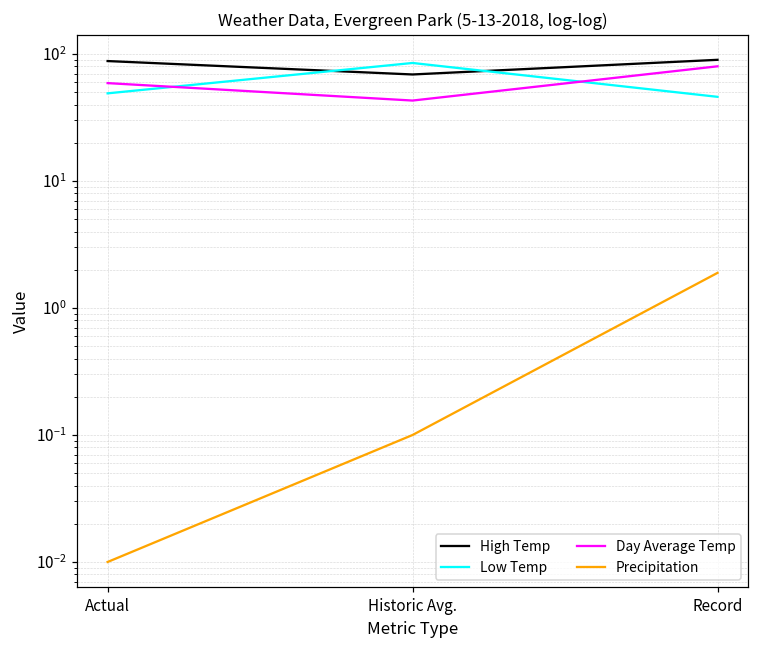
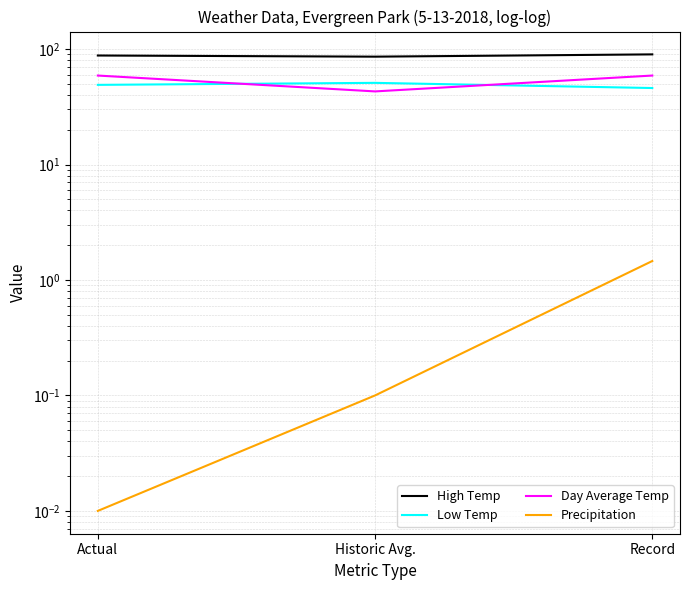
  {
    "High Temp": {
      "Actual": 90,
-     "Historic Avg.": 70,
+     "Historic Avg.": 90,
      "Record": 90
    },
    "Low Temp": {
      "Actual": 49,
-     "Historic Avg.": 90,
+     "Historic Avg.": 50,
      "Record": 46
    },
    "Day Average Temp": {
      "Actual": 60,
      "Historic Avg.": 43,
-     "Record": 80
+     "Record": 60
    },
    "Precipitation": {
      "Actual": 0.010,
      "Historic Avg.": 0.1,
-     "Record": 1.9
+     "Record": 1.5
    }
  }
